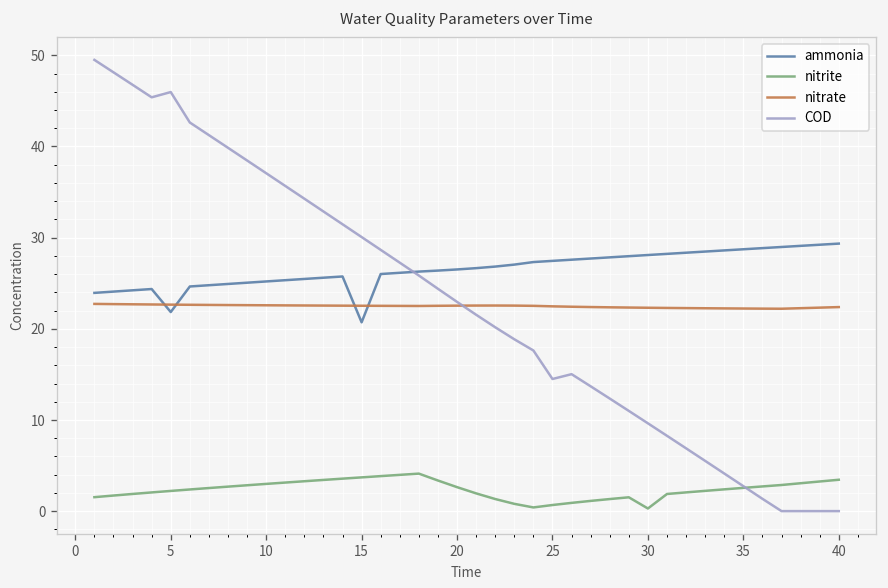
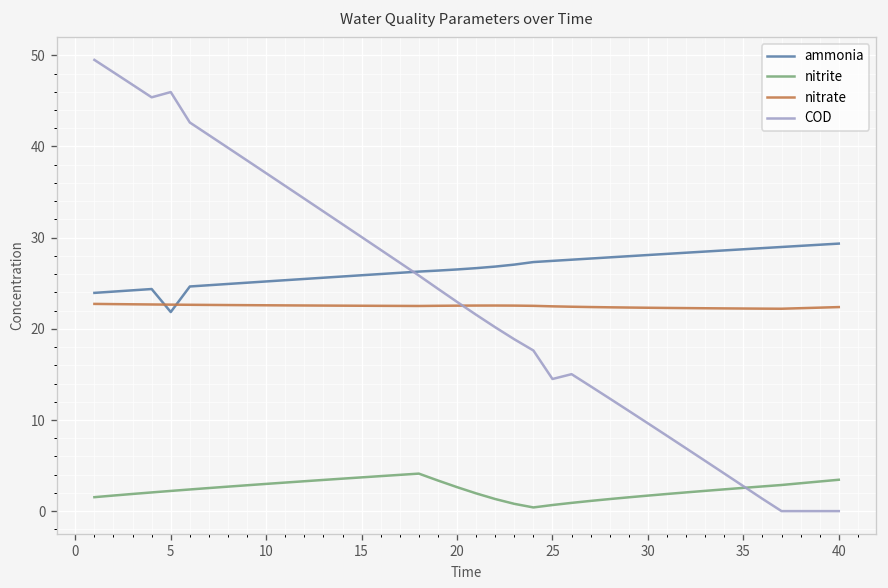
  {
    "ammonia": {
      "5": 22,
      "10": 25,
-     "15": 21,
+     "15": 26,
      "20": 27,
      "25": 27,
      "30": 28,
      "35": 29,
      "40": 29
    },
    "nitrite": {
      "5": 2,
      "10": 3,
      "15": 4,
      "20": 3,
      "25": 1,
-     "30": 0,
+     "30": 2,
      "40": 3
    },
    "nitrate": {
      "5": 23,
      "10": 23,
      "15": 23,
      "20": 23,
      "25": 22,
      "30": 22,
      "35": 22,
      "40": 22
    },
    "COD": {
      "5": 46,
      "10": 37,
      "15": 30,
      "20": 23,
      "25": 14,
      "30": 10,
      "40": 0
    }
  }
